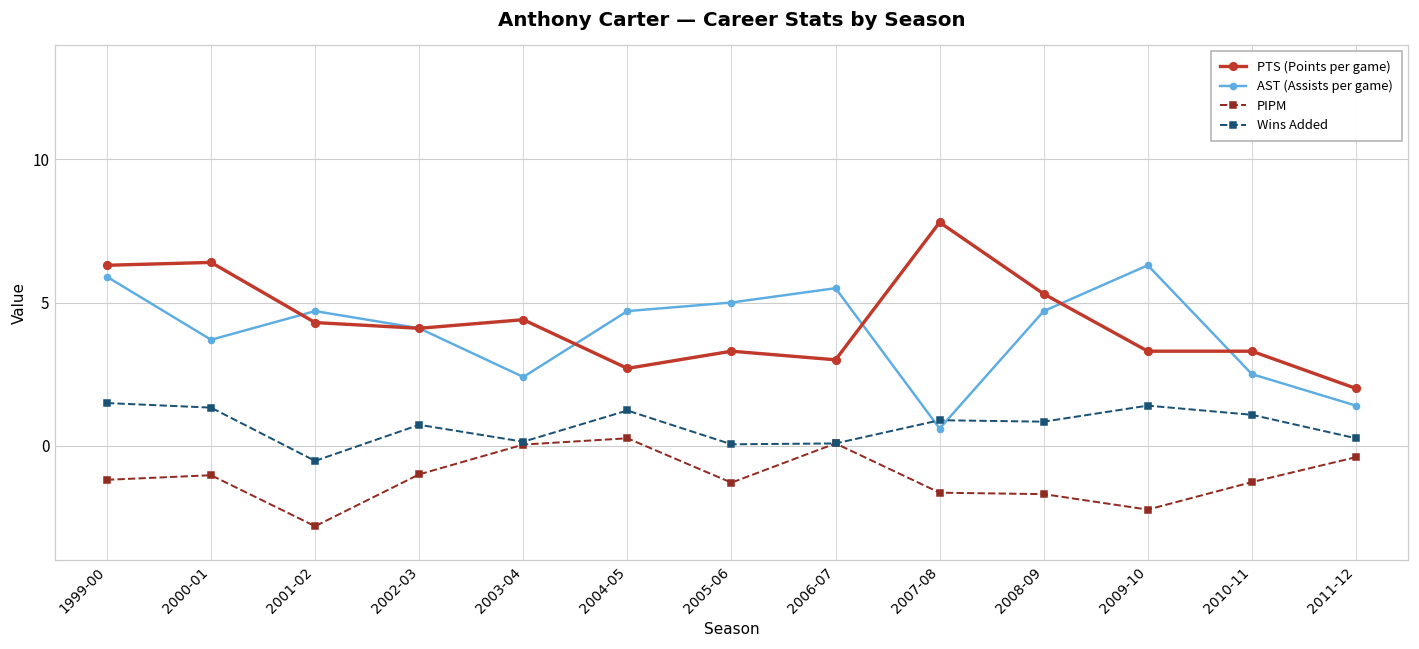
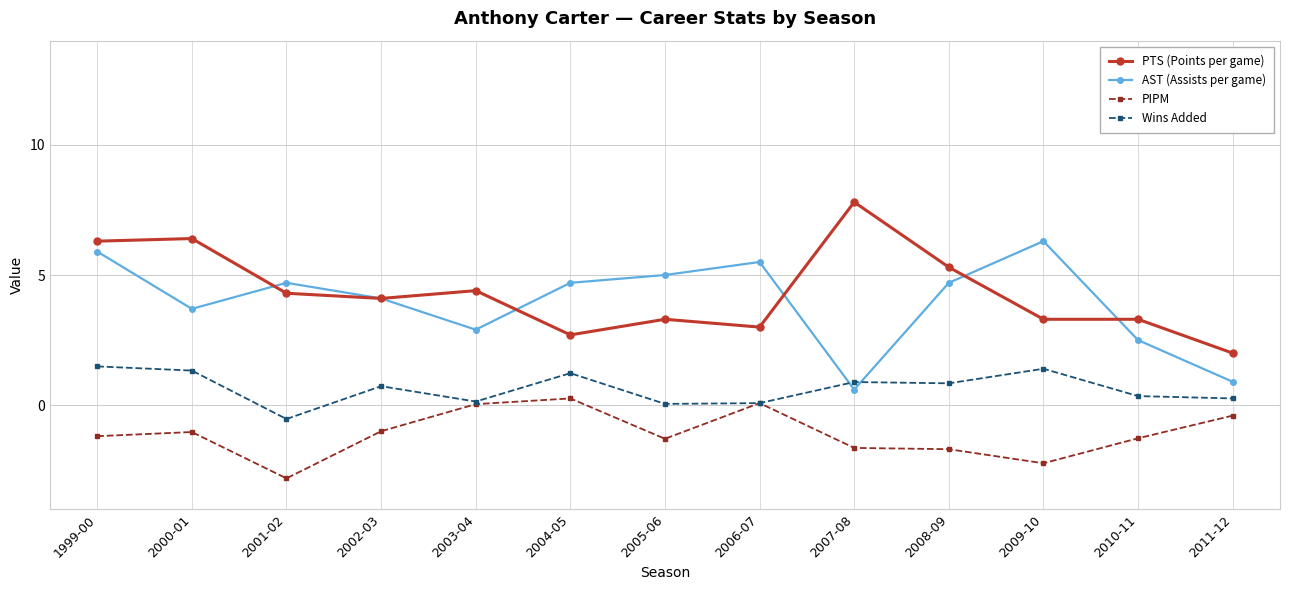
  {
    "AST (Assists per game)": {
      "1999-00": 5.9,
      "2000-01": 3.7,
      "2001-02": 4.7,
-     "2003-04": 2.4,
+     "2003-04": 2.9,
      "2004-05": 4.7,
      "2005-06": 5.0,
      "2006-07": 5.5,
      "2007-08": 0.6,
      "2008-09": 4.7,
      "2009-10": 6.3,
      "2010-11": 2.5,
-     "2011-12": 1.4
+     "2011-12": 0.9
    },
    "Wins Added": {
      "1999-00": 1.5,
      "2000-01": 1.3,
      "2001-02": -0.5,
      "2002-03": 0.7,
      "2003-04": 0.1,
      "2004-05": 1.2,
      "2005-06": 0.1,
      "2007-08": 0.9,
      "2008-09": 0.8,
      "2009-10": 1.4,
-     "2010-11": 1.1,
+     "2010-11": 0.4,
      "2011-12": 0.3
    }
  }
